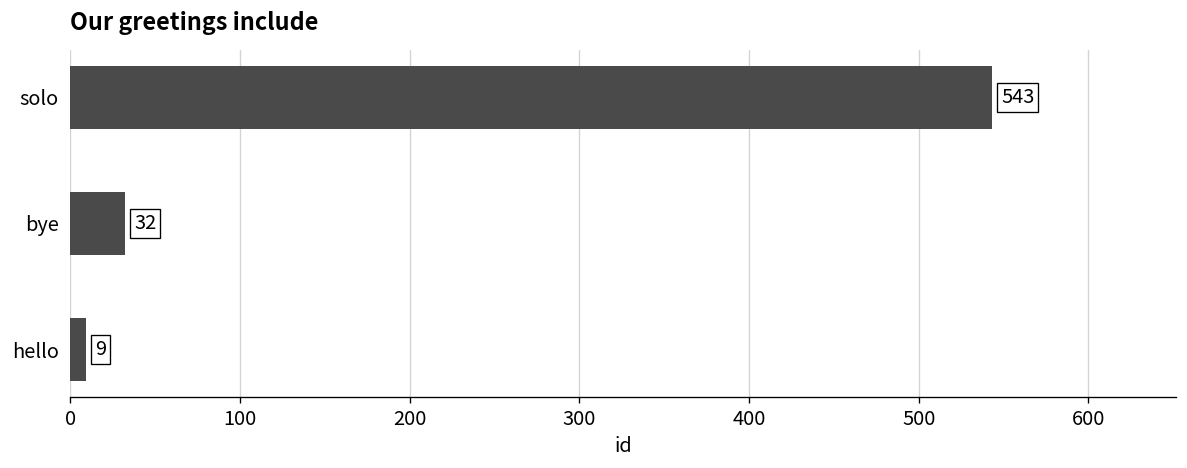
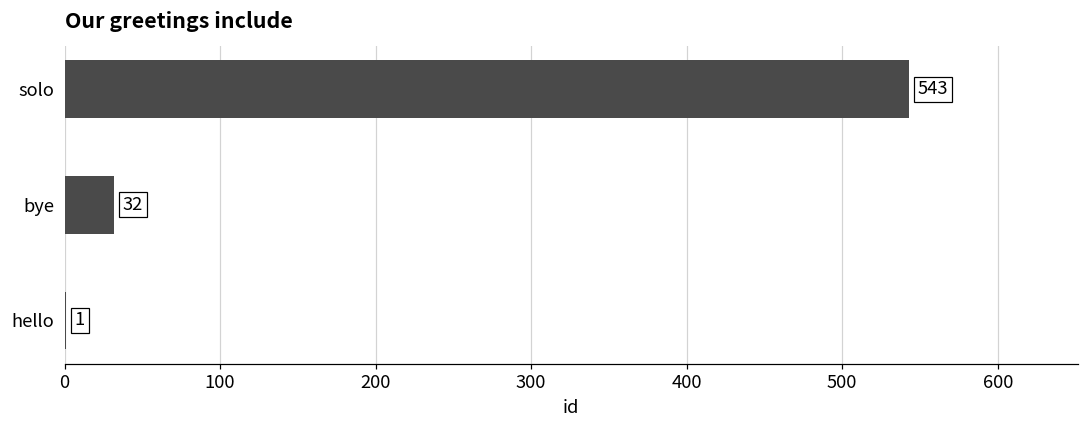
  {
-   "hello": 9
+   "hello": 1
  }
